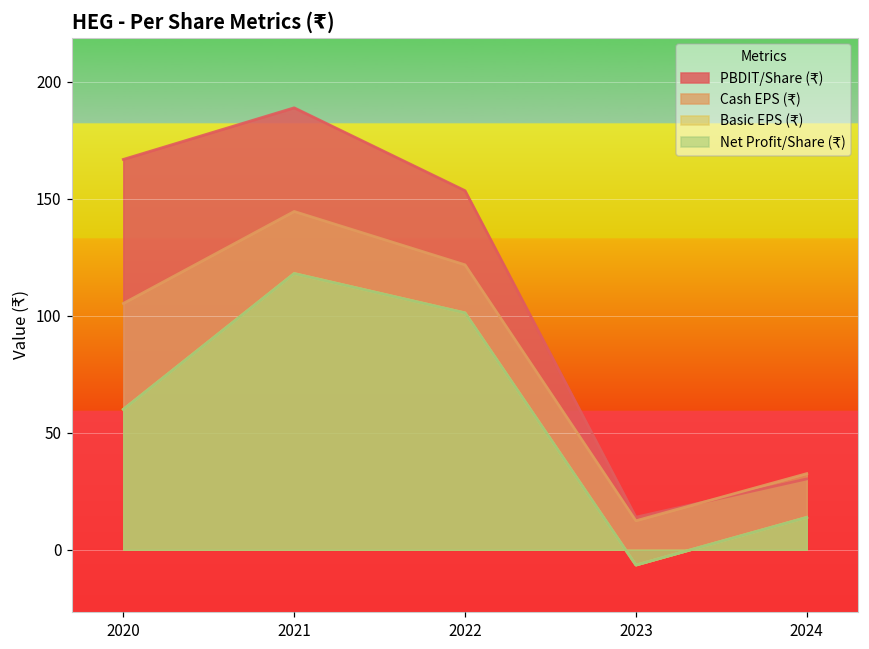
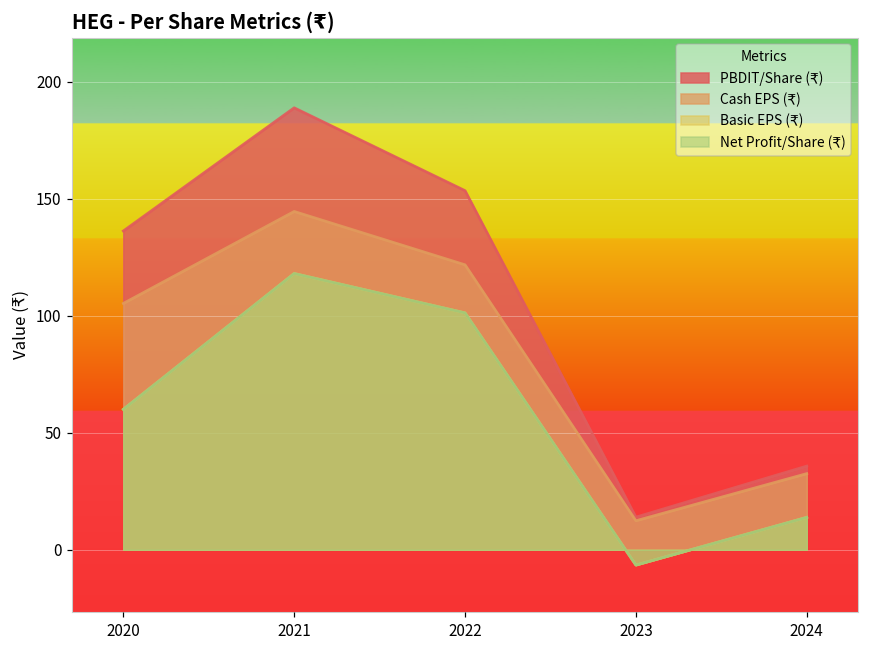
  {
    "PBDIT/Share (₹)": {
-     "2020": 167,
+     "2020": 136,
      "2021": 189,
      "2022": 153,
      "2023": 14,
-     "2024": 30
+     "2024": 36
    }
  }
